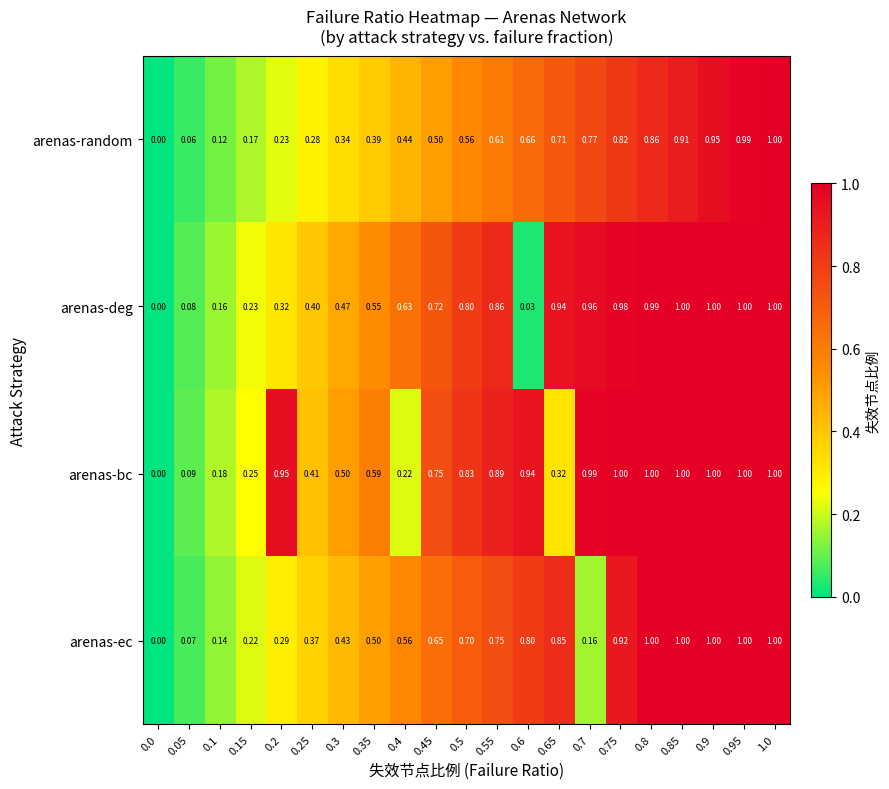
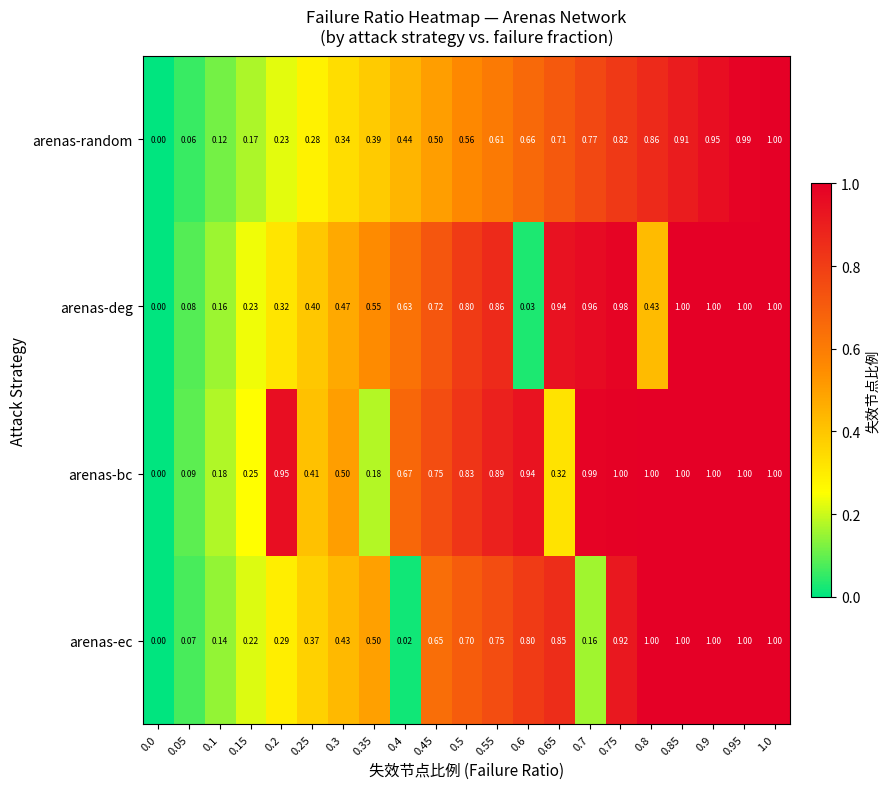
  {
    "arenas-random": {
      "0.0": 0.00,
      "0.05": 0.06,
      "0.1": 0.12,
      "0.15": 0.17,
      "0.2": 0.23,
      "0.25": 0.28,
      "0.3": 0.34,
      "0.35": 0.39,
      "0.4": 0.44,
      "0.45": 0.50,
      "0.5": 0.56,
      "0.55": 0.61,
      "0.6": 0.66,
      "0.65": 0.71,
      "0.7": 0.77,
      "0.75": 0.82,
      "0.8": 0.86,
      "0.85": 0.91,
      "0.9": 0.95,
      "0.95": 0.99,
      "1.0": 1.00
    },
    "arenas-deg": {
      "0.0": 0.00,
      "0.05": 0.08,
      "0.1": 0.16,
      "0.15": 0.23,
      "0.2": 0.32,
      "0.25": 0.40,
      "0.3": 0.47,
      "0.35": 0.55,
      "0.4": 0.63,
      "0.45": 0.72,
      "0.5": 0.80,
      "0.55": 0.86,
      "0.6": 0.03,
      "0.65": 0.94,
      "0.7": 0.96,
      "0.75": 0.98,
-     "0.8": 0.99,
+     "0.8": 0.43,
      "0.85": 1.00,
      "0.9": 1.00,
      "0.95": 1.00,
      "1.0": 1.00
    },
    "arenas-bc": {
      "0.0": 0.00,
      "0.05": 0.09,
      "0.1": 0.18,
      "0.15": 0.25,
      "0.2": 0.95,
      "0.25": 0.41,
      "0.3": 0.50,
-     "0.35": 0.59,
-     "0.4": 0.22,
+     "0.35": 0.18,
+     "0.4": 0.67,
      "0.45": 0.75,
      "0.5": 0.83,
      "0.55": 0.89,
      "0.6": 0.94,
      "0.65": 0.32,
      "0.7": 0.99,
      "0.75": 1.00,
      "0.8": 1.00,
      "0.85": 1.00,
      "0.9": 1.00,
      "0.95": 1.00,
      "1.0": 1.00
    },
    "arenas-ec": {
      "0.0": 0.00,
      "0.05": 0.07,
      "0.1": 0.14,
      "0.15": 0.22,
      "0.2": 0.29,
      "0.25": 0.37,
      "0.3": 0.43,
      "0.35": 0.50,
-     "0.4": 0.56,
+     "0.4": 0.02,
      "0.45": 0.65,
      "0.5": 0.70,
      "0.55": 0.75,
      "0.6": 0.80,
      "0.65": 0.85,
      "0.7": 0.16,
      "0.75": 0.92,
      "0.8": 1.00,
      "0.85": 1.00,
      "0.9": 1.00,
      "0.95": 1.00,
      "1.0": 1.00
    }
  }
